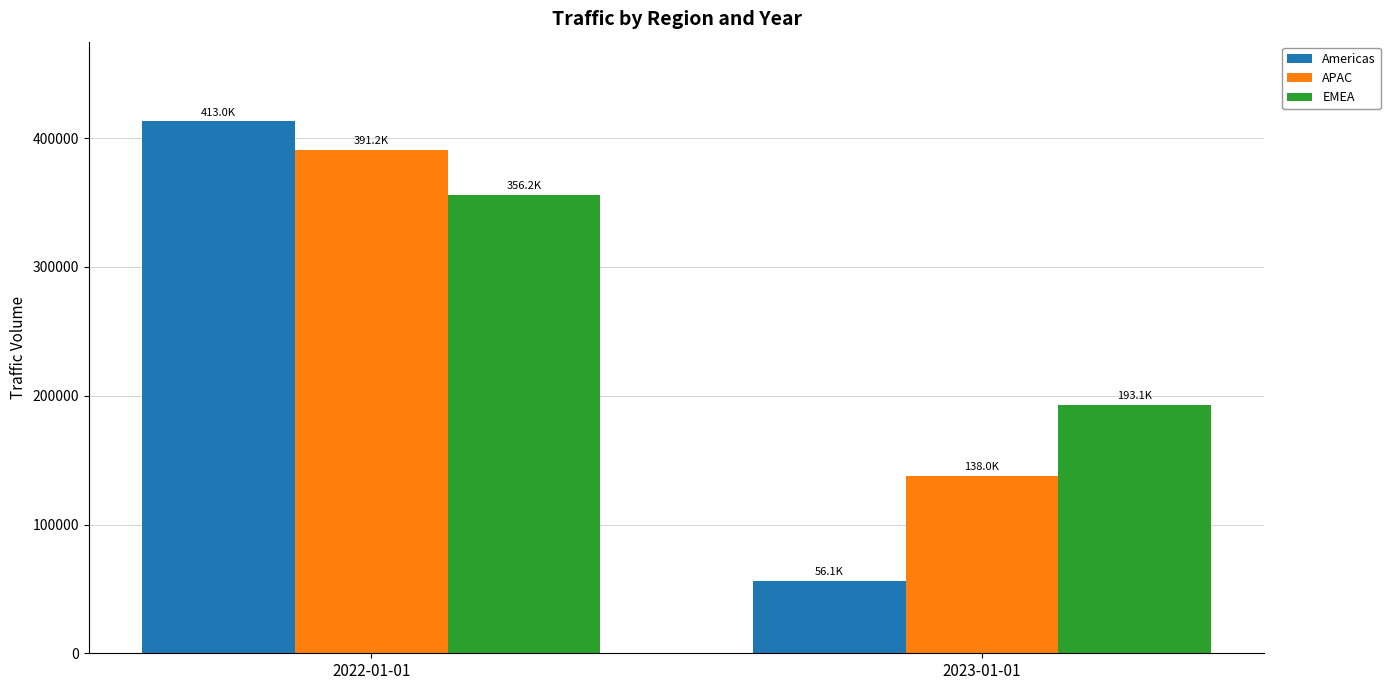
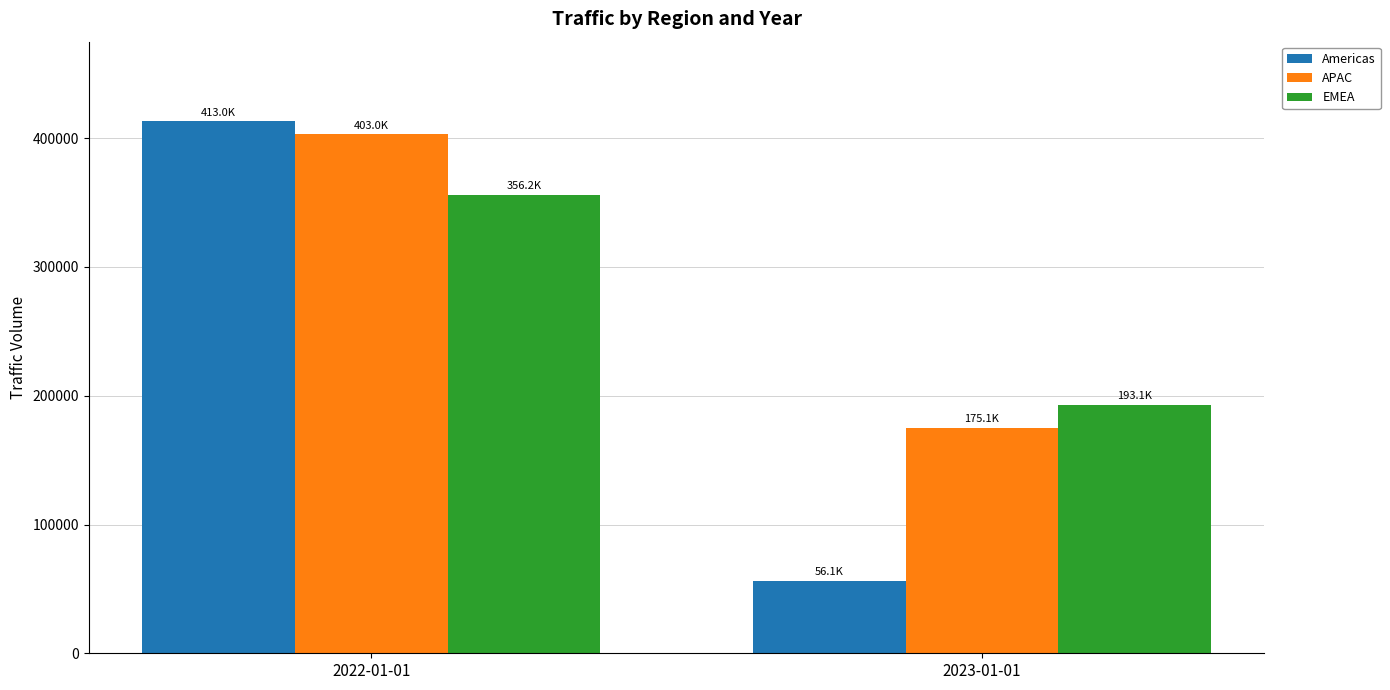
  {
    "Americas": {
      "2022-01-01": "413.0K",
      "2023-01-01": "56.1K"
    },
    "APAC": {
-     "2022-01-01": "391.2K",
-     "2023-01-01": "138.0K"
+     "2022-01-01": "403.0K",
+     "2023-01-01": "175.1K"
    },
    "EMEA": {
      "2022-01-01": "356.2K",
      "2023-01-01": "193.1K"
    }
  }
